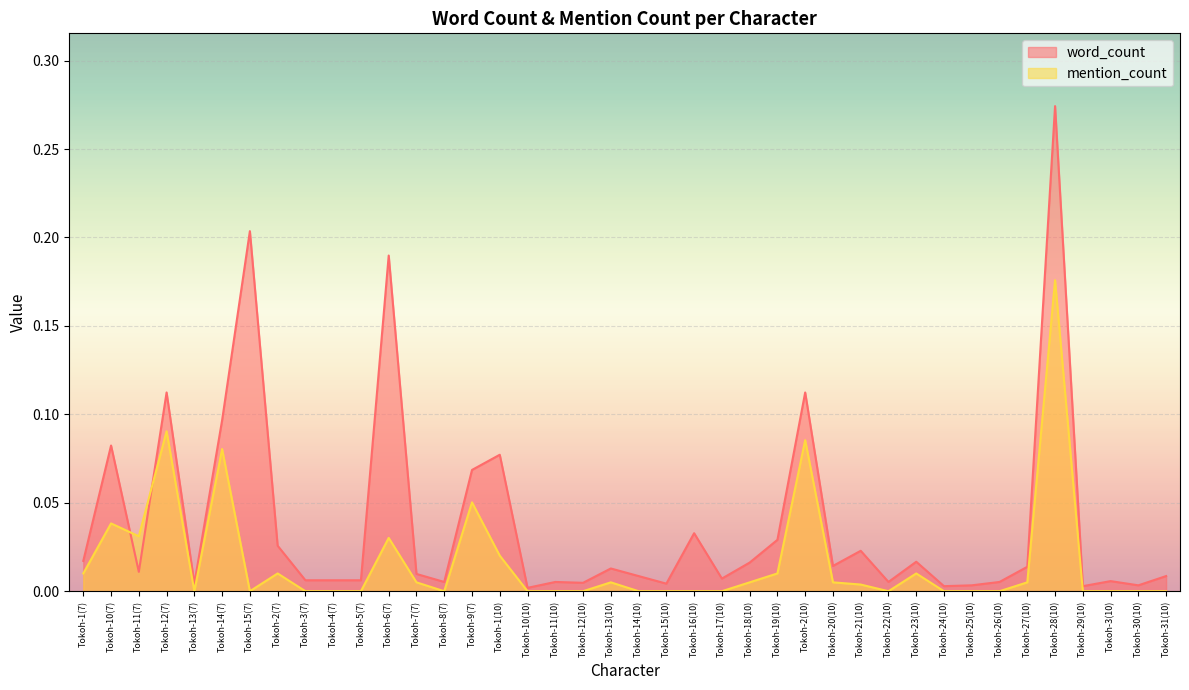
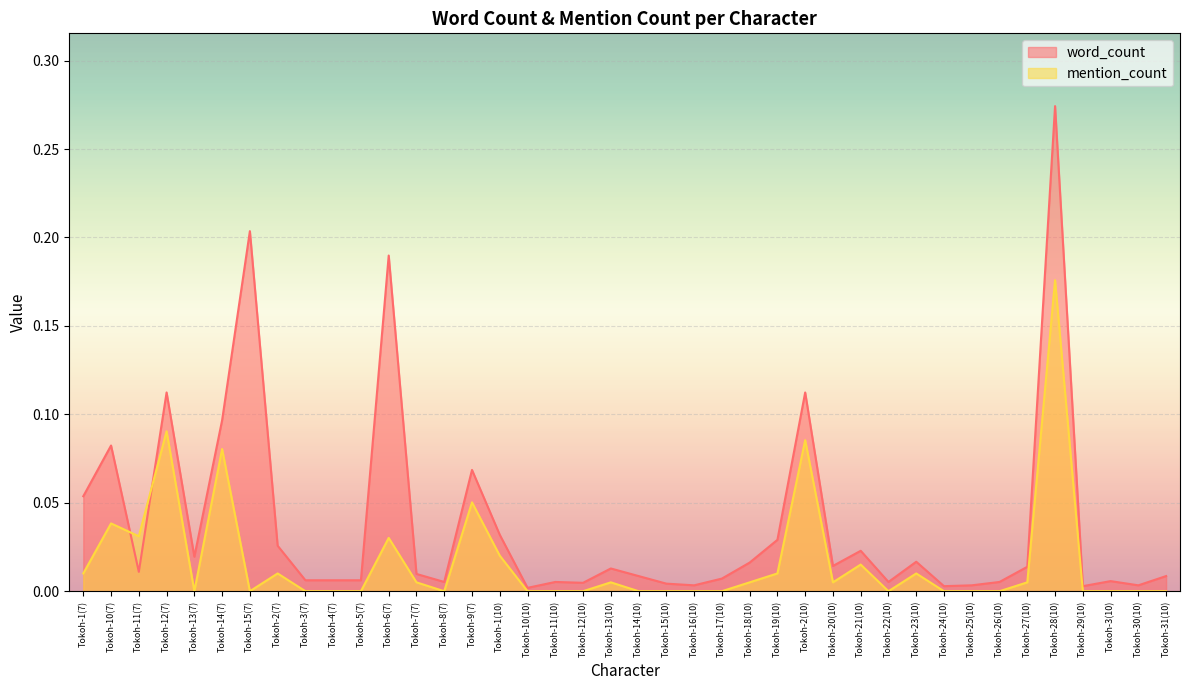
  {
    "word_count": {
-     "Tokoh-1(7)": 0.017,
+     "Tokoh-1(7)": 0.054,
      "Tokoh-10(7)": 0.082,
      "Tokoh-11(7)": 0.011,
      "Tokoh-12(7)": 0.112,
-     "Tokoh-13(7)": 0.004,
+     "Tokoh-13(7)": 0.019,
      "Tokoh-14(7)": 0.097,
      "Tokoh-15(7)": 0.204,
      "Tokoh-2(7)": 0.026,
      "Tokoh-3(7)": 0.006,
      "Tokoh-4(7)": 0.006,
      "Tokoh-5(7)": 0.006,
      "Tokoh-6(7)": 0.190,
      "Tokoh-7(7)": 0.010,
      "Tokoh-8(7)": 0.005,
      "Tokoh-9(7)": 0.069,
-     "Tokoh-1(10)": 0.077,
+     "Tokoh-1(10)": 0.032,
      "Tokoh-10(10)": 0.002,
      "Tokoh-11(10)": 0.005,
      "Tokoh-12(10)": 0.005,
      "Tokoh-13(10)": 0.013,
      "Tokoh-14(10)": 0.009,
      "Tokoh-15(10)": 0.004,
-     "Tokoh-16(10)": 0.033,
+     "Tokoh-16(10)": 0.003,
      "Tokoh-17(10)": 0.007,
      "Tokoh-18(10)": 0.016,
      "Tokoh-19(10)": 0.029,
      "Tokoh-2(10)": 0.112,
      "Tokoh-20(10)": 0.014,
      "Tokoh-21(10)": 0.023,
      "Tokoh-22(10)": 0.005,
      "Tokoh-23(10)": 0.017,
      "Tokoh-24(10)": 0.003,
      "Tokoh-25(10)": 0.003,
      "Tokoh-26(10)": 0.005,
      "Tokoh-27(10)": 0.014,
      "Tokoh-28(10)": 0.274,
      "Tokoh-29(10)": 0.003,
      "Tokoh-3(10)": 0.006,
      "Tokoh-30(10)": 0.003,
      "Tokoh-31(10)": 0.009
    },
    "mention_count": {
      "Tokoh-1(7)": 0.010,
      "Tokoh-10(7)": 0.038,
      "Tokoh-11(7)": 0.031,
      "Tokoh-12(7)": 0.090,
      "Tokoh-13(7)": 0.000,
      "Tokoh-14(7)": 0.080,
      "Tokoh-15(7)": 0.000,
      "Tokoh-2(7)": 0.010,
      "Tokoh-3(7)": 0.000,
      "Tokoh-4(7)": 0.000,
      "Tokoh-5(7)": 0.000,
      "Tokoh-6(7)": 0.030,
      "Tokoh-7(7)": 0.005,
      "Tokoh-8(7)": 0.000,
      "Tokoh-9(7)": 0.050,
      "Tokoh-1(10)": 0.020,
      "Tokoh-10(10)": 0.000,
      "Tokoh-11(10)": 0.000,
      "Tokoh-12(10)": 0.000,
      "Tokoh-13(10)": 0.005,
      "Tokoh-14(10)": 0.000,
      "Tokoh-15(10)": 0.000,
      "Tokoh-16(10)": 0.000,
      "Tokoh-17(10)": 0.000,
      "Tokoh-18(10)": 0.005,
      "Tokoh-19(10)": 0.010,
      "Tokoh-2(10)": 0.085,
      "Tokoh-20(10)": 0.005,
-     "Tokoh-21(10)": 0.004,
+     "Tokoh-21(10)": 0.015,
      "Tokoh-22(10)": 0.000,
      "Tokoh-23(10)": 0.010,
      "Tokoh-24(10)": 0.000,
      "Tokoh-25(10)": 0.000,
      "Tokoh-26(10)": 0.000,
      "Tokoh-27(10)": 0.005,
      "Tokoh-28(10)": 0.176,
      "Tokoh-29(10)": 0.000,
      "Tokoh-3(10)": 0.000,
      "Tokoh-30(10)": 0.000,
      "Tokoh-31(10)": 0.000
    }
  }
